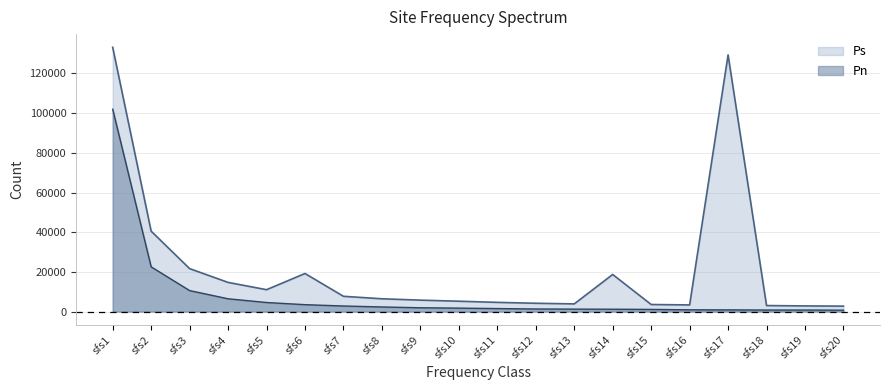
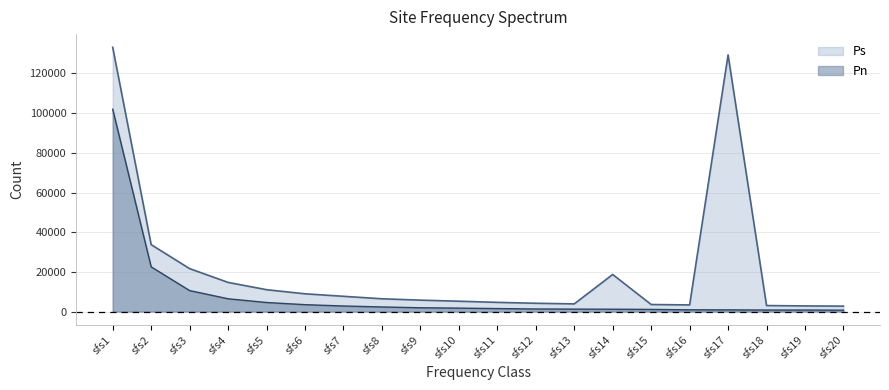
  {
    "Ps": {
      "sfs1": 133000,
-     "sfs2": 41000,
+     "sfs2": 34000,
      "sfs3": 22000,
      "sfs4": 15000,
      "sfs5": 11000,
-     "sfs6": 19000,
+     "sfs6": 9000,
      "sfs7": 8000,
      "sfs8": 6000,
      "sfs9": 6000,
      "sfs10": 5000,
      "sfs11": 5000,
      "sfs12": 4000,
      "sfs13": 4000,
      "sfs14": 19000,
      "sfs15": 4000,
      "sfs16": 3000,
      "sfs17": 129000,
      "sfs18": 3000,
      "sfs19": 3000,
      "sfs20": 3000
    },
    "Pn": {
      "sfs1": 102000,
      "sfs2": 23000,
      "sfs3": 11000,
      "sfs4": 6000,
      "sfs5": 5000,
      "sfs6": 3000,
      "sfs7": 3000,
      "sfs8": 2000,
      "sfs9": 2000,
      "sfs10": 2000,
      "sfs11": 2000,
      "sfs12": 1000,
      "sfs13": 1000,
      "sfs14": 1000,
      "sfs15": 1000,
      "sfs16": 1000,
      "sfs17": 1000,
      "sfs18": 1000,
      "sfs19": 1000,
      "sfs20": 1000
    }
  }
